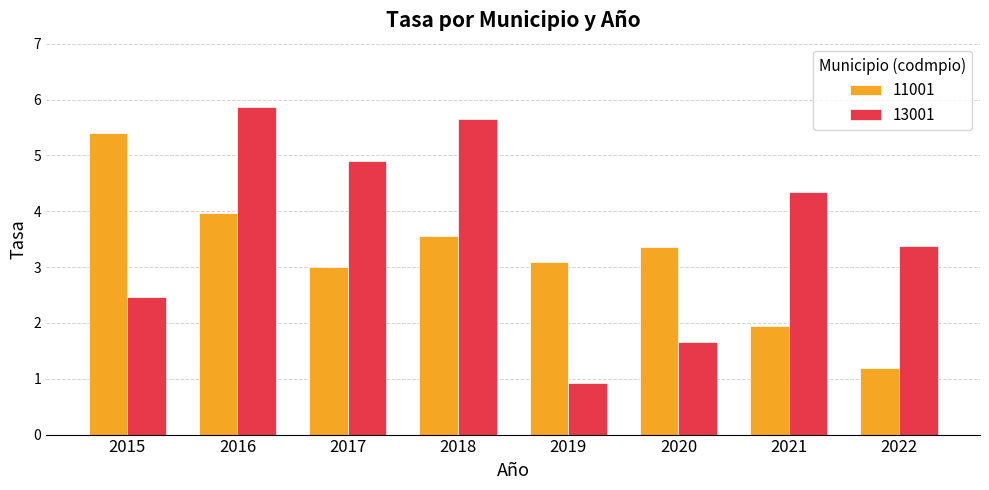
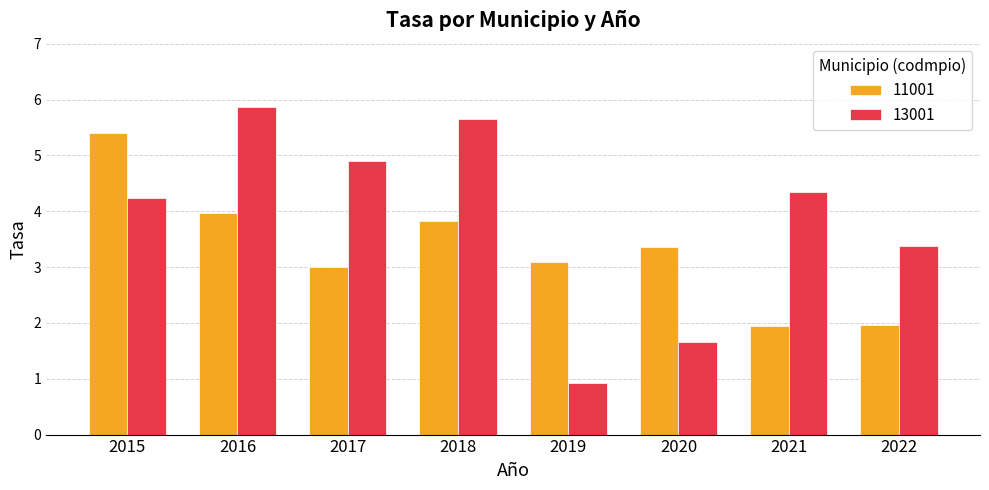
  {
    "11001": {
      "2015": 5.4,
      "2016": 4.0,
      "2017": 3.0,
-     "2018": 3.6,
+     "2018": 3.8,
      "2019": 3.1,
      "2020": 3.4,
      "2021": 1.9,
-     "2022": 1.2
+     "2022": 2.0
    },
    "13001": {
-     "2015": 2.5,
+     "2015": 4.2,
      "2016": 5.9,
      "2017": 4.9,
      "2018": 5.7,
      "2019": 0.9,
      "2020": 1.7,
      "2021": 4.3,
      "2022": 3.4
    }
  }
